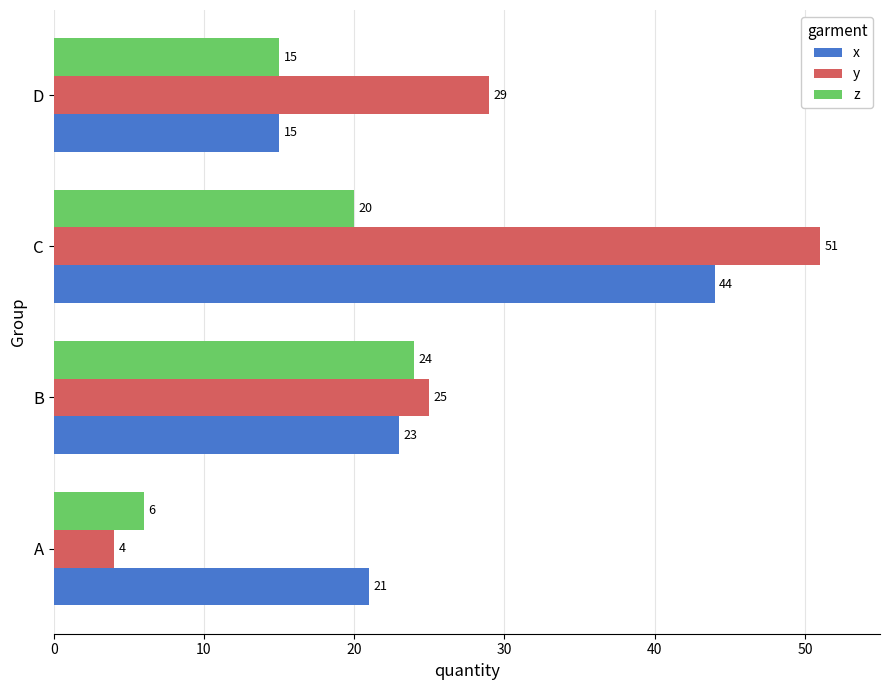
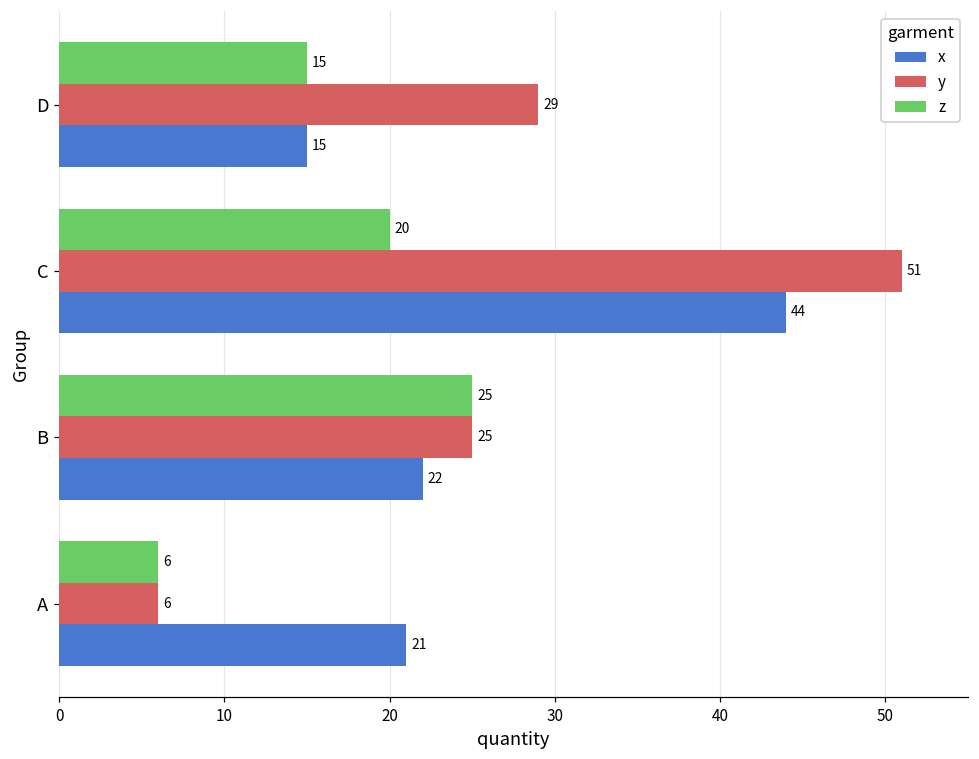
  {
    "x": {
      "D": 15,
      "C": 44,
-     "B": 23,
+     "B": 22,
      "A": 21
    },
    "y": {
      "D": 29,
      "C": 51,
      "B": 25,
-     "A": 4
+     "A": 6
    },
    "z": {
      "D": 15,
      "C": 20,
-     "B": 24,
+     "B": 25,
      "A": 6
    }
  }
